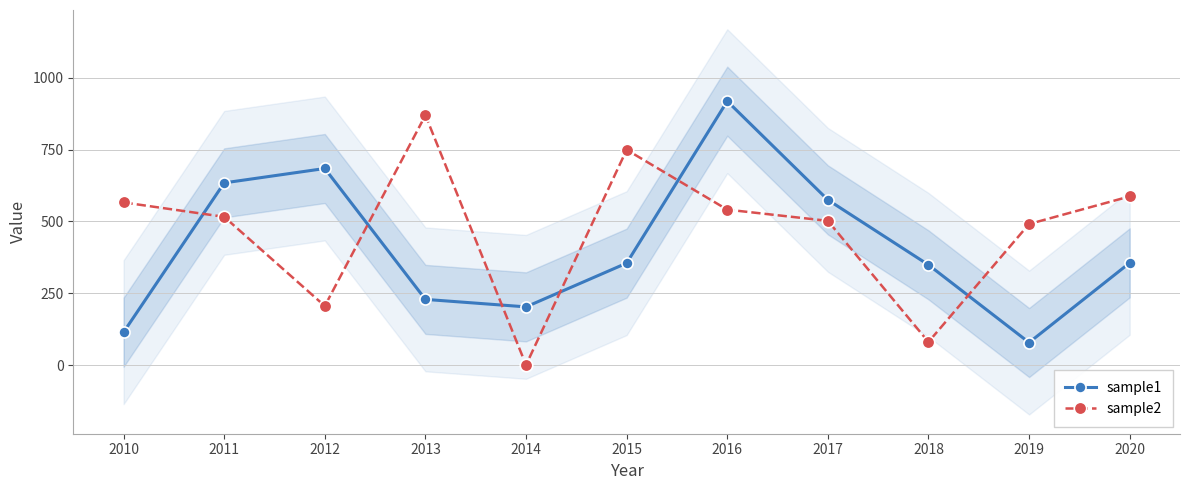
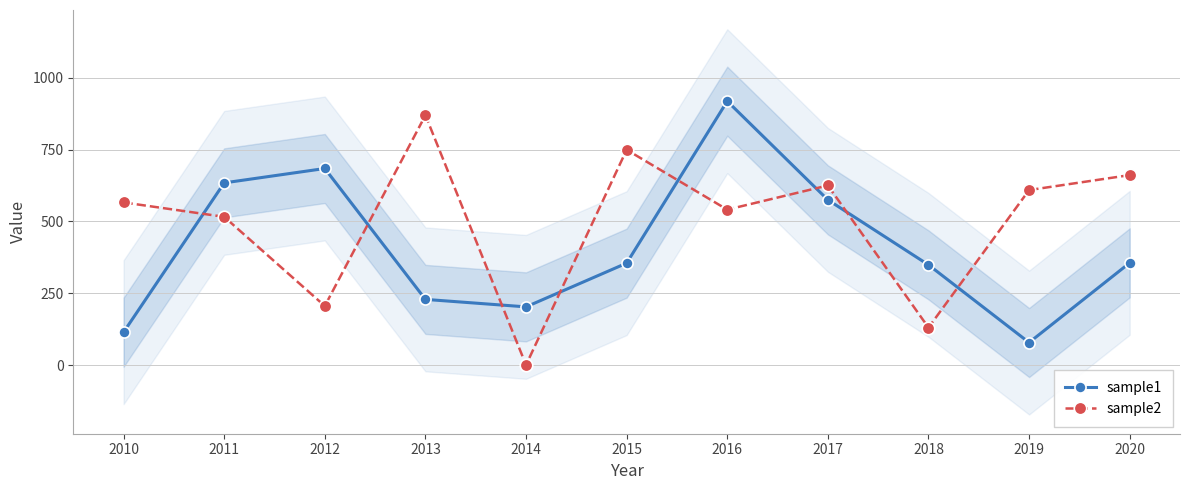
  {
    "sample2": {
      "2010": 570,
      "2011": 520,
      "2012": 210,
      "2013": 870,
      "2014": 0,
      "2015": 750,
      "2016": 540,
-     "2017": 500,
-     "2018": 80,
-     "2019": 490,
-     "2020": 590
+     "2017": 630,
+     "2018": 130,
+     "2019": 610,
+     "2020": 660
    }
  }
